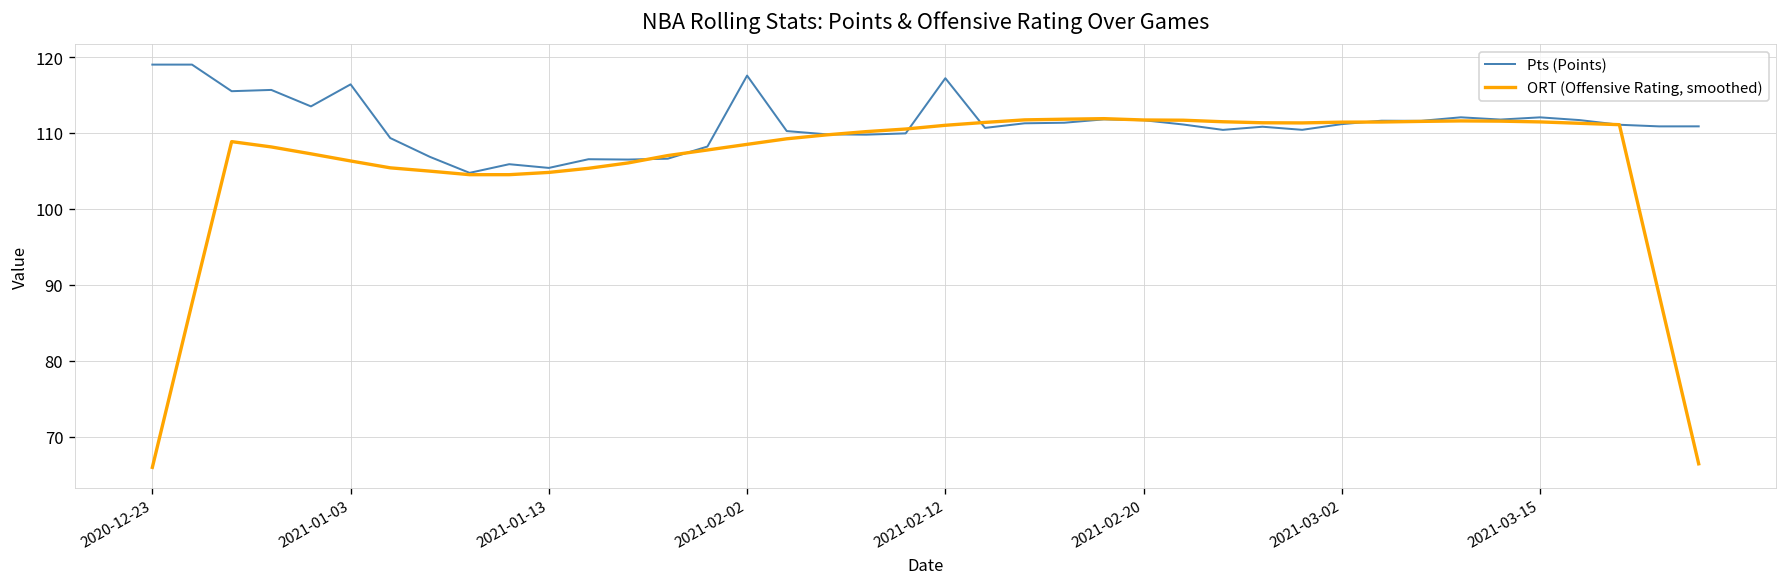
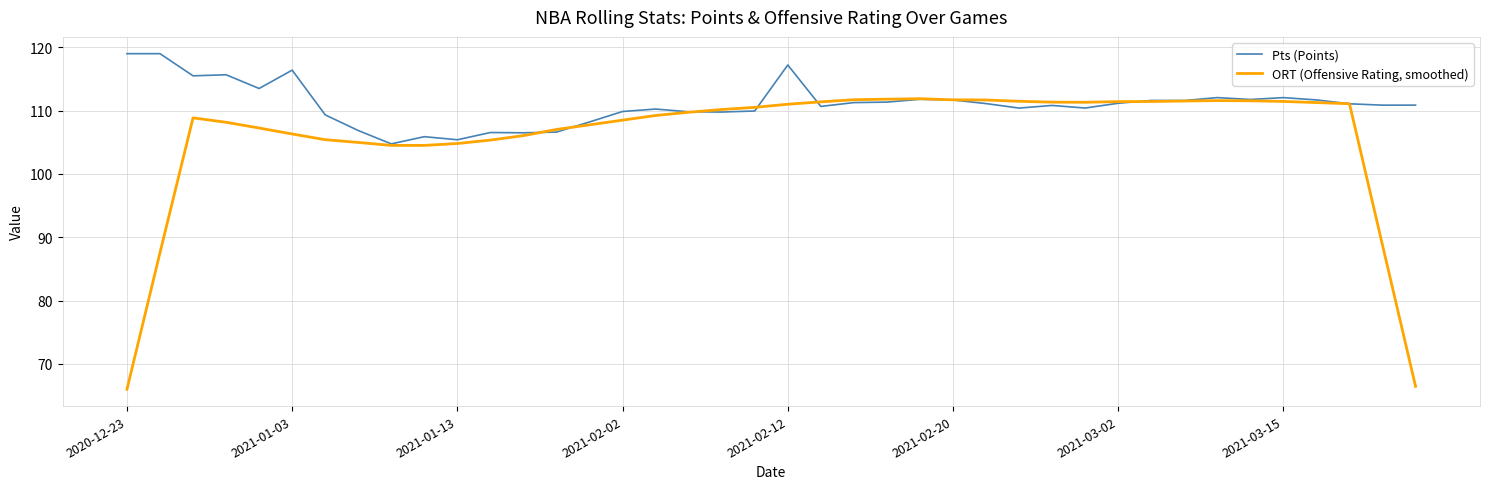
  {
    "Pts (Points)": {
      "2020-12-23": 119,
      "2021-01-03": 116,
      "2021-01-13": 105,
-     "2021-02-02": 118,
+     "2021-02-02": 110,
      "2021-02-12": 117,
      "2021-03-15": 112
    },
    "ORT (Offensive Rating, smoothed)": {
      "2020-12-23": 66,
      "2021-01-03": 106,
      "2021-01-13": 105,
      "2021-02-02": 109,
      "2021-02-12": 111,
      "2021-03-15": 111
    }
  }
